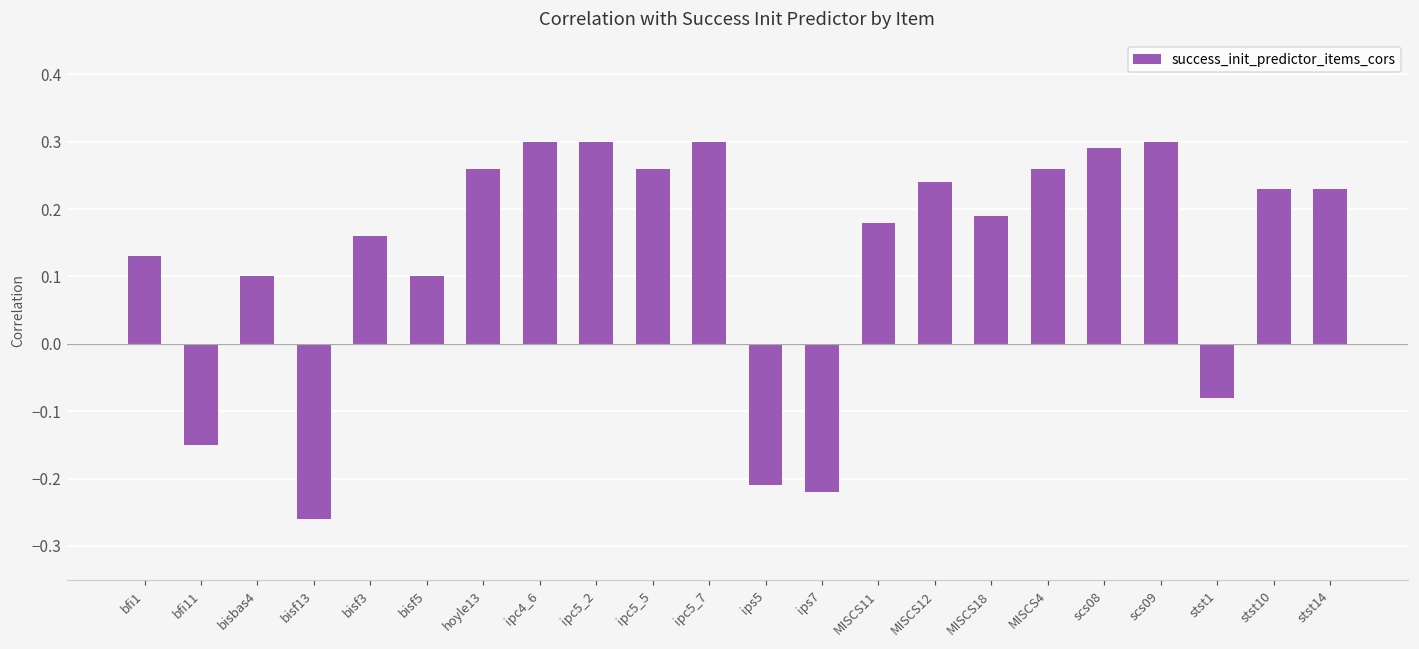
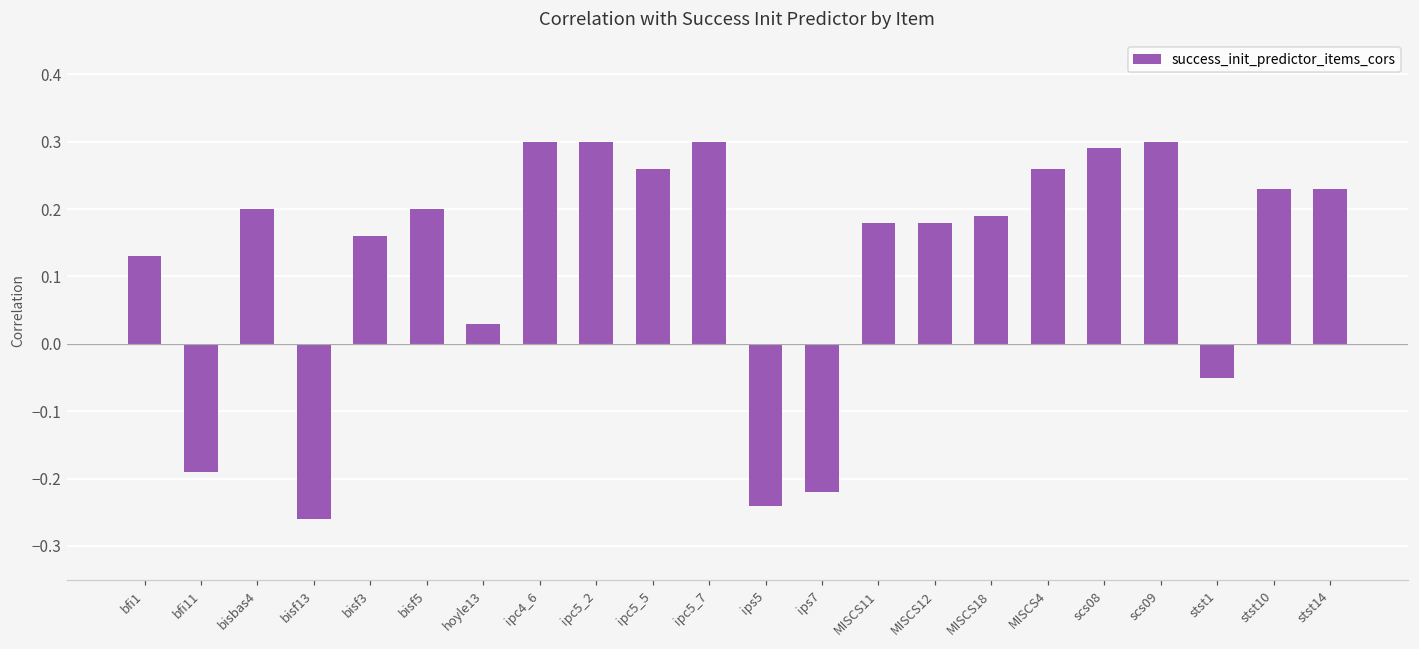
  {
    "bfi1": 0.13,
-   "bfi11": -0.15,
-   "bisbas4": 0.1,
+   "bfi11": -0.19,
+   "bisbas4": 0.2,
    "bisf13": -0.26,
    "bisf3": 0.16,
-   "bisf5": 0.1,
-   "hoyle13": 0.26,
+   "bisf5": 0.2,
+   "hoyle13": 0.03,
    "ipc4_6": 0.30,
    "ipc5_2": 0.30,
    "ipc5_5": 0.26,
    "ipc5_7": 0.30,
-   "ips5": -0.21,
+   "ips5": -0.24,
    "ips7": -0.22,
    "MISCS11": 0.18,
-   "MISCS12": 0.24,
+   "MISCS12": 0.18,
    "MISCS18": 0.19,
    "MISCS4": 0.26,
    "scs08": 0.29,
    "scs09": 0.30,
-   "stst1": -0.08,
+   "stst1": -0.05,
    "stst10": 0.23,
    "stst14": 0.23
  }
